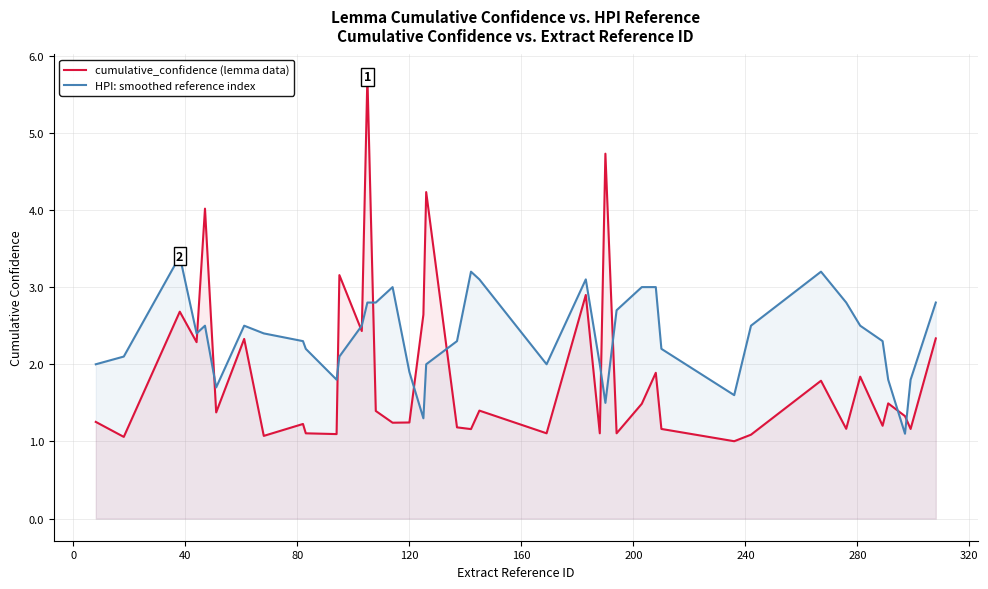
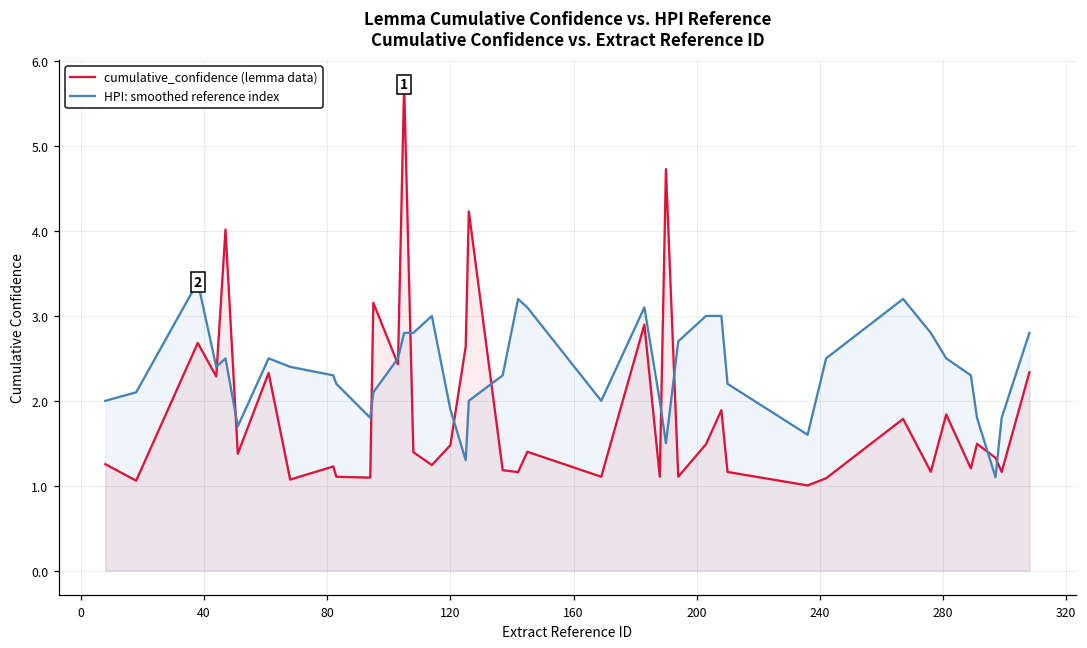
  {
    "cumulative_confidence (lemma data)": {
-     "120": 1.2
+     "120": 1.5
    },
    "HPI: smoothed reference index": {
      "120": 1.9
    }
  }
